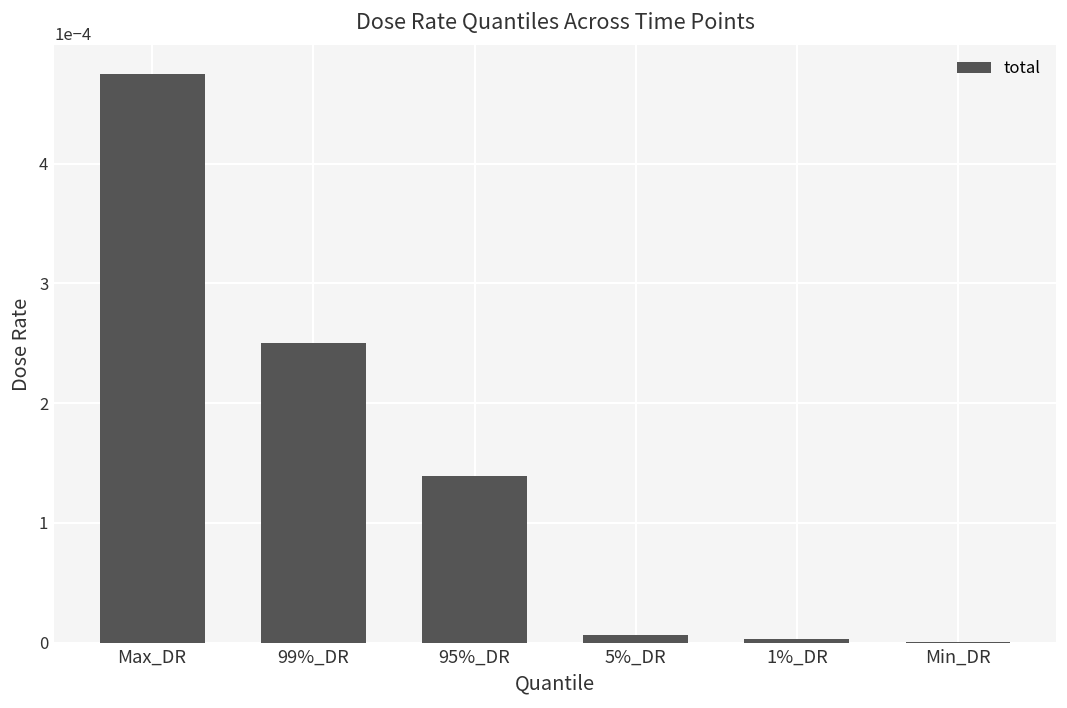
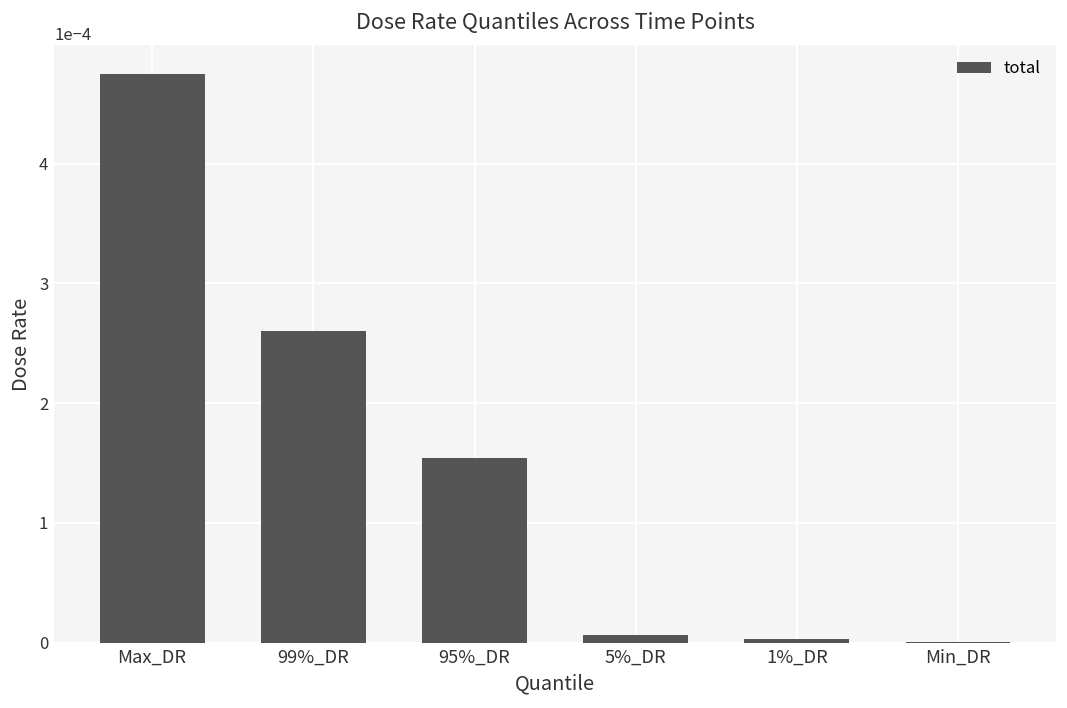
  {
    "Max_DR": 0.00048,
-   "99%_DR": 0.00025,
-   "95%_DR": 0.00014,
+   "99%_DR": 0.00026,
+   "95%_DR": 0.00015,
    "5%_DR": 0.00001,
    "1%_DR": 0.00000
  }
